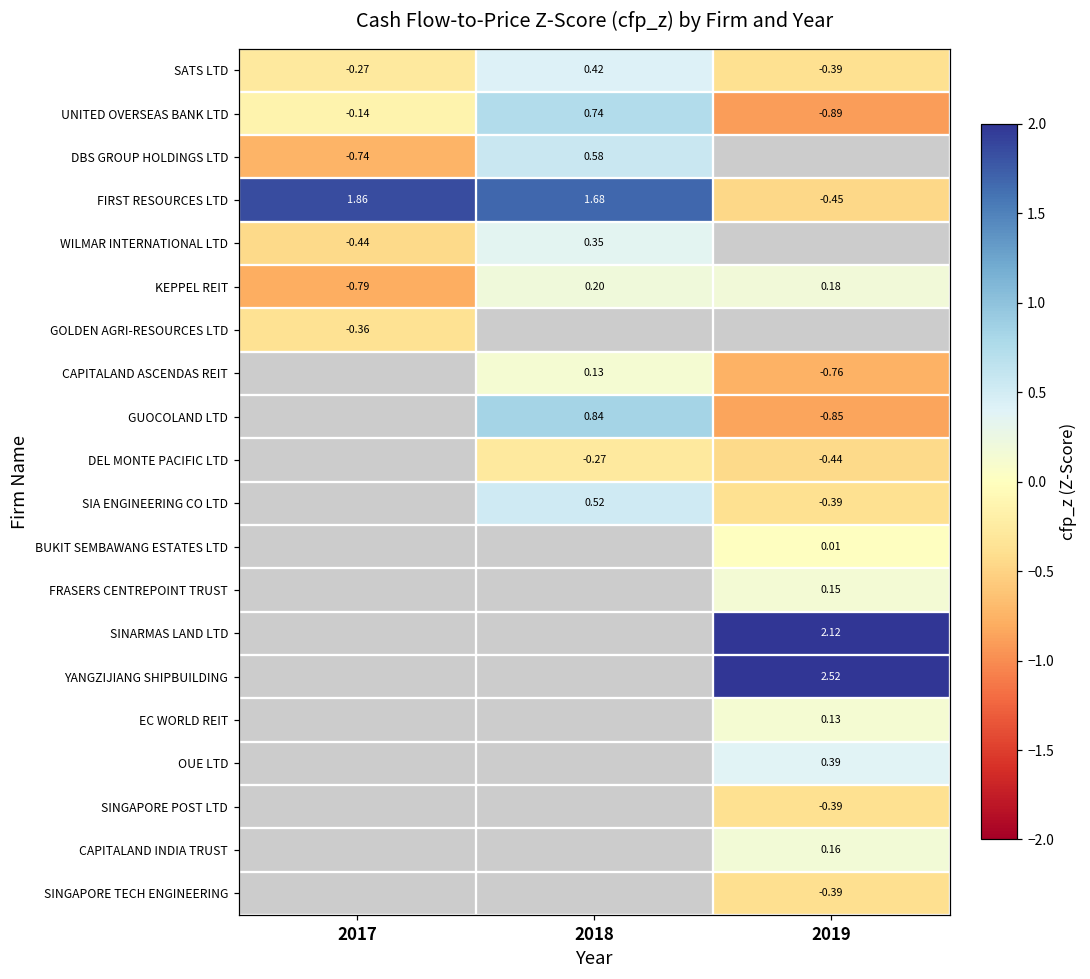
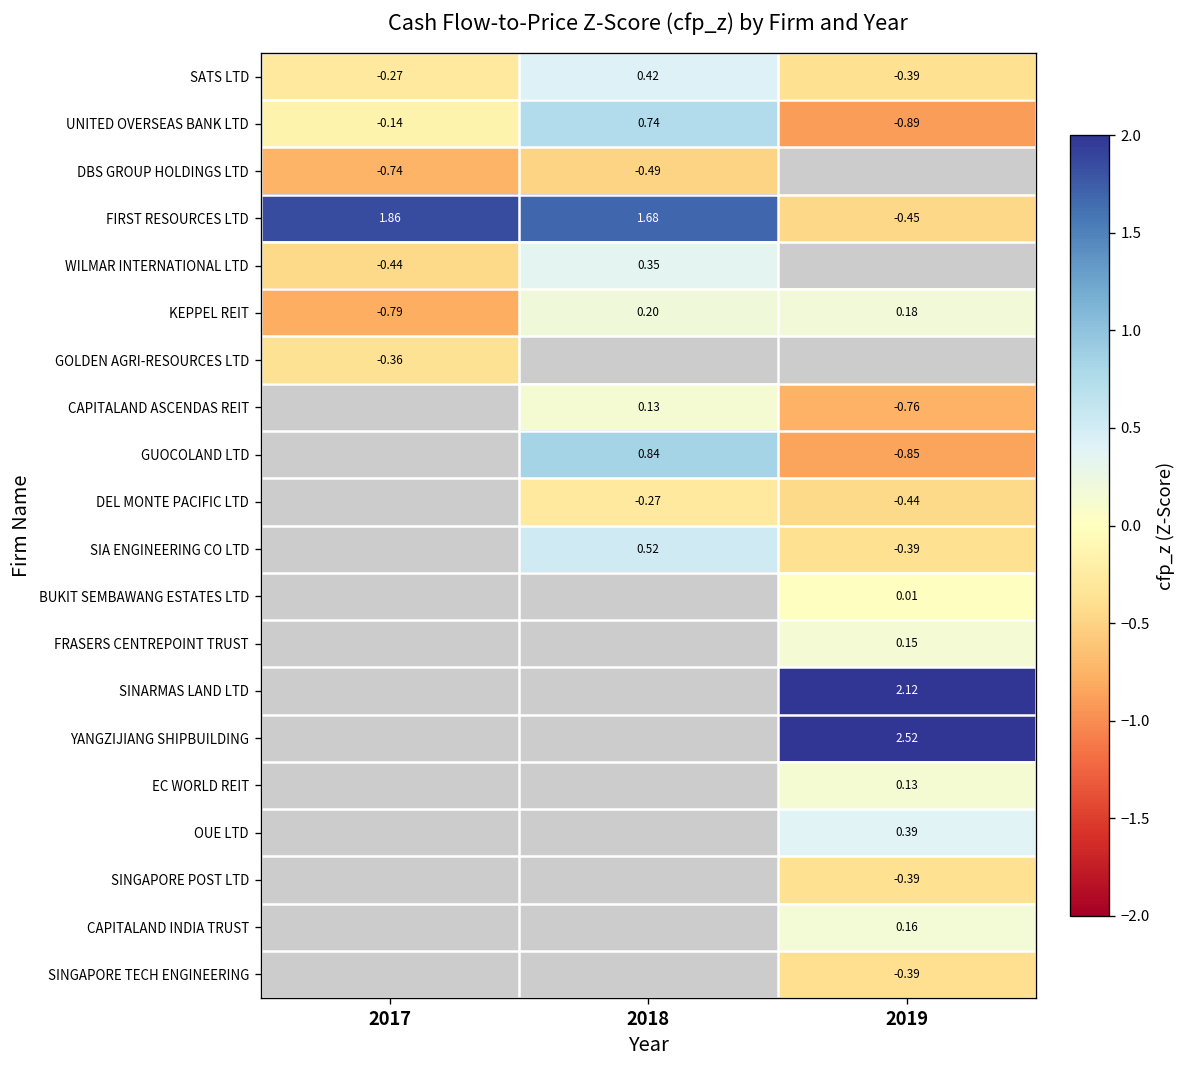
  {
    "SATS LTD": {
      "2017": -0.27,
      "2018": 0.42,
      "2019": -0.39
    },
    "UNITED OVERSEAS BANK LTD": {
      "2017": -0.14,
      "2018": 0.74,
      "2019": -0.89
    },
    "DBS GROUP HOLDINGS LTD": {
      "2017": -0.74,
-     "2018": 0.58
+     "2018": -0.49
    },
    "FIRST RESOURCES LTD": {
      "2017": 1.86,
      "2018": 1.68,
      "2019": -0.45
    },
    "WILMAR INTERNATIONAL LTD": {
      "2017": -0.44,
      "2018": 0.35
    },
    "KEPPEL REIT": {
      "2017": -0.79,
      "2018": 0.20,
      "2019": 0.18
    },
    "GOLDEN AGRI-RESOURCES LTD": {
      "2017": -0.36
    },
    "CAPITALAND ASCENDAS REIT": {
      "2018": 0.13,
      "2019": -0.76
    },
    "GUOCOLAND LTD": {
      "2018": 0.84,
      "2019": -0.85
    },
    "DEL MONTE PACIFIC LTD": {
      "2018": -0.27,
      "2019": -0.44
    },
    "SIA ENGINEERING CO LTD": {
      "2018": 0.52,
      "2019": -0.39
    },
    "BUKIT SEMBAWANG ESTATES LTD": {
      "2019": 0.01
    },
    "FRASERS CENTREPOINT TRUST": {
      "2019": 0.15
    },
    "SINARMAS LAND LTD": {
      "2019": 2.12
    },
    "YANGZIJIANG SHIPBUILDING": {
      "2019": 2.52
    },
    "EC WORLD REIT": {
      "2019": 0.13
    },
    "OUE LTD": {
      "2019": 0.39
    },
    "SINGAPORE POST LTD": {
      "2019": -0.39
    },
    "CAPITALAND INDIA TRUST": {
      "2019": 0.16
    },
    "SINGAPORE TECH ENGINEERING": {
      "2019": -0.39
    }
  }
